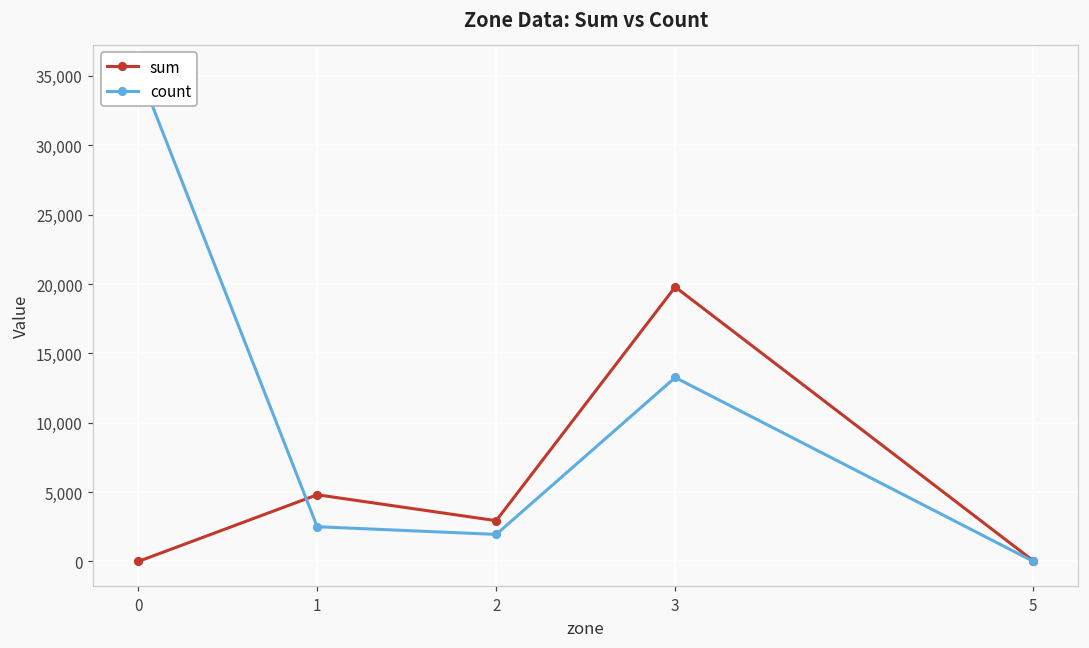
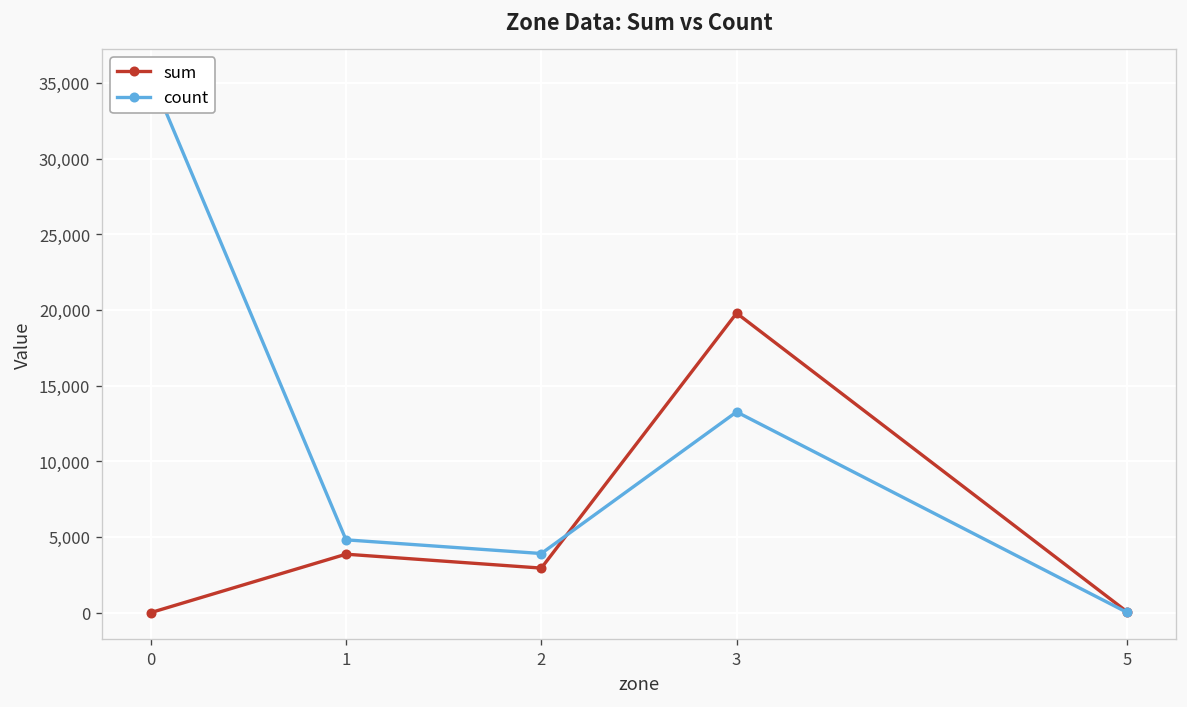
  {
    "sum": {
      "0": "0",
-     "1": "4,800",
+     "1": "3,900",
      "2": "2,900",
      "3": "19,800"
    },
    "count": {
-     "1": "2,500",
-     "2": "2,000",
+     "1": "4,800",
+     "2": "3,900",
      "3": "13,300"
    }
  }
